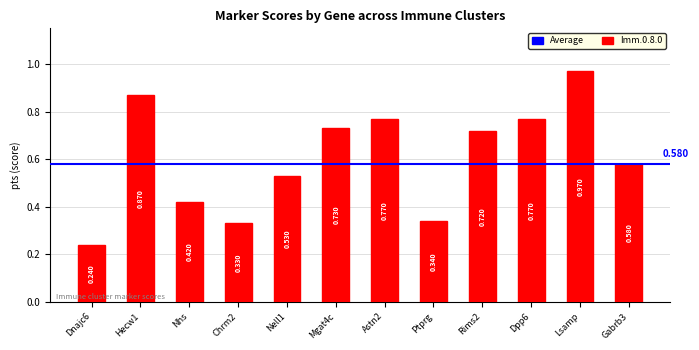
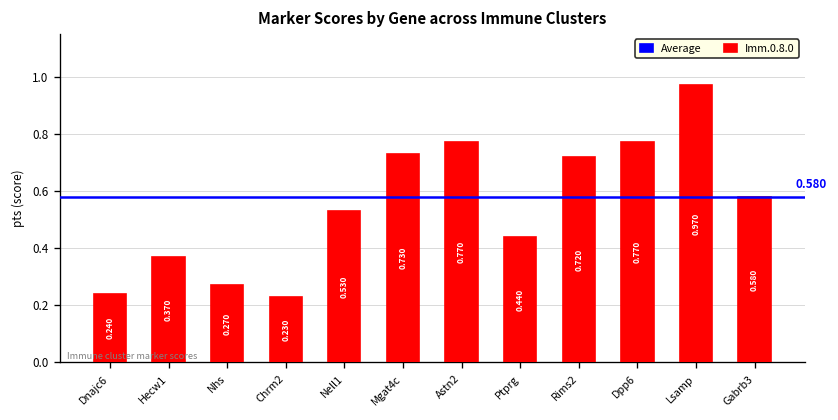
  {
    "Dnajc6": 0.240,
-   "Hecw1": 0.870,
-   "Nhs": 0.420,
-   "Chrm2": 0.330,
+   "Hecw1": 0.370,
+   "Nhs": 0.270,
+   "Chrm2": 0.230,
    "Nell1": 0.530,
    "Mgat4c": 0.730,
    "Astn2": 0.770,
-   "Ptprg": 0.340,
+   "Ptprg": 0.440,
    "Rims2": 0.720,
    "Dpp6": 0.770,
    "Lsamp": 0.970,
    "Gabrb3": 0.580
  }
